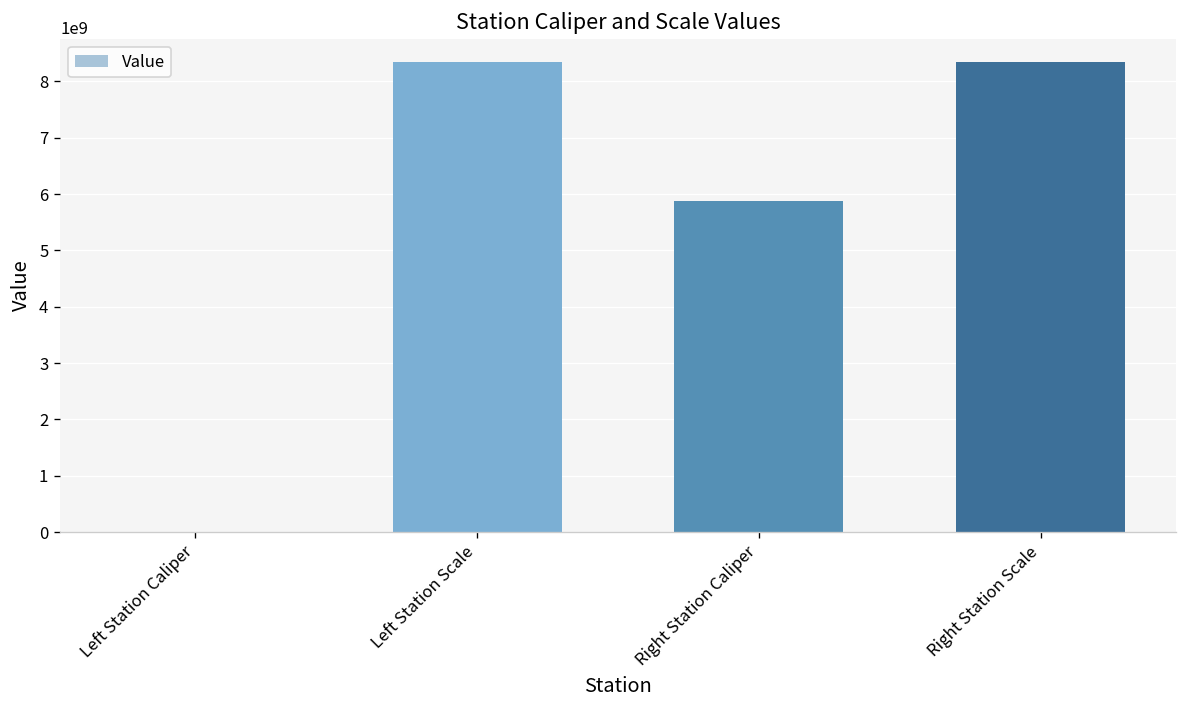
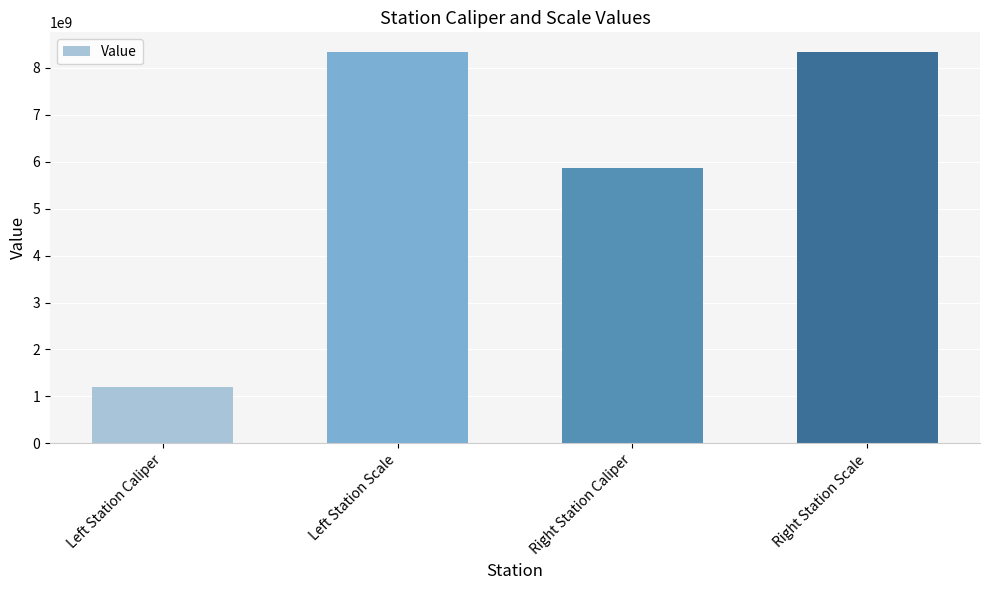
  {
-   "Left Station Caliper": 0,
+   "Left Station Caliper": 1200000000,
    "Left Station Scale": 8300000000,
    "Right Station Caliper": 5900000000,
    "Right Station Scale": 8300000000
  }
